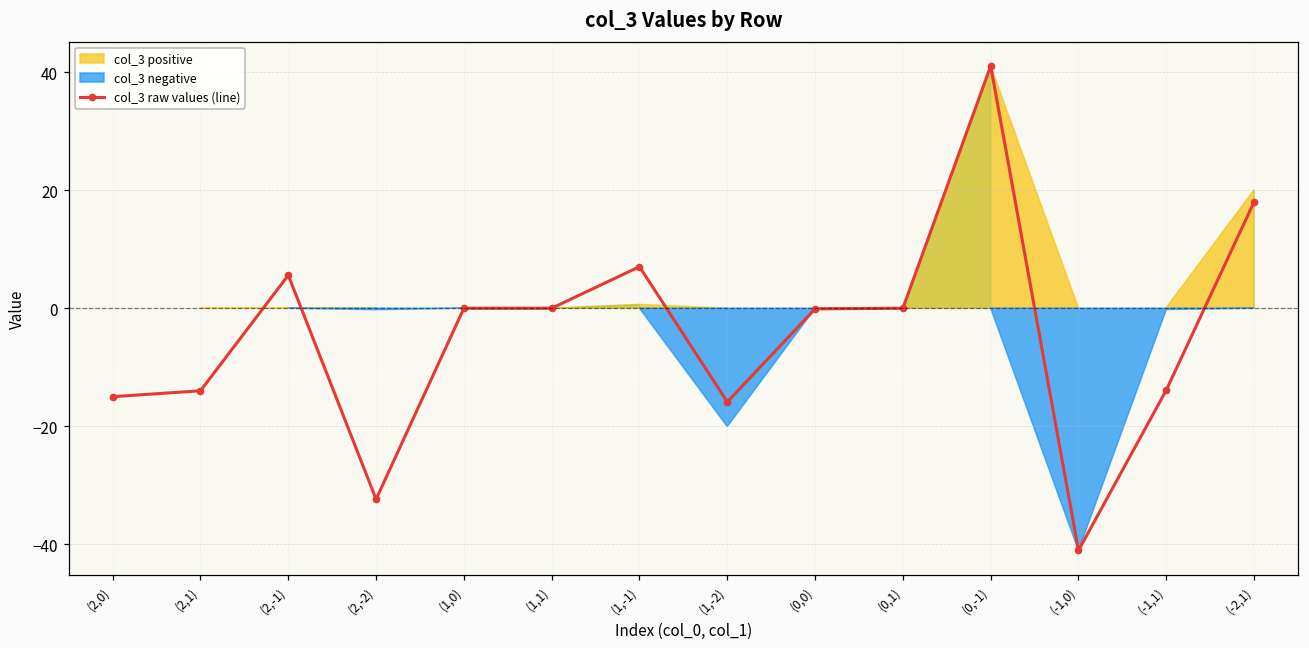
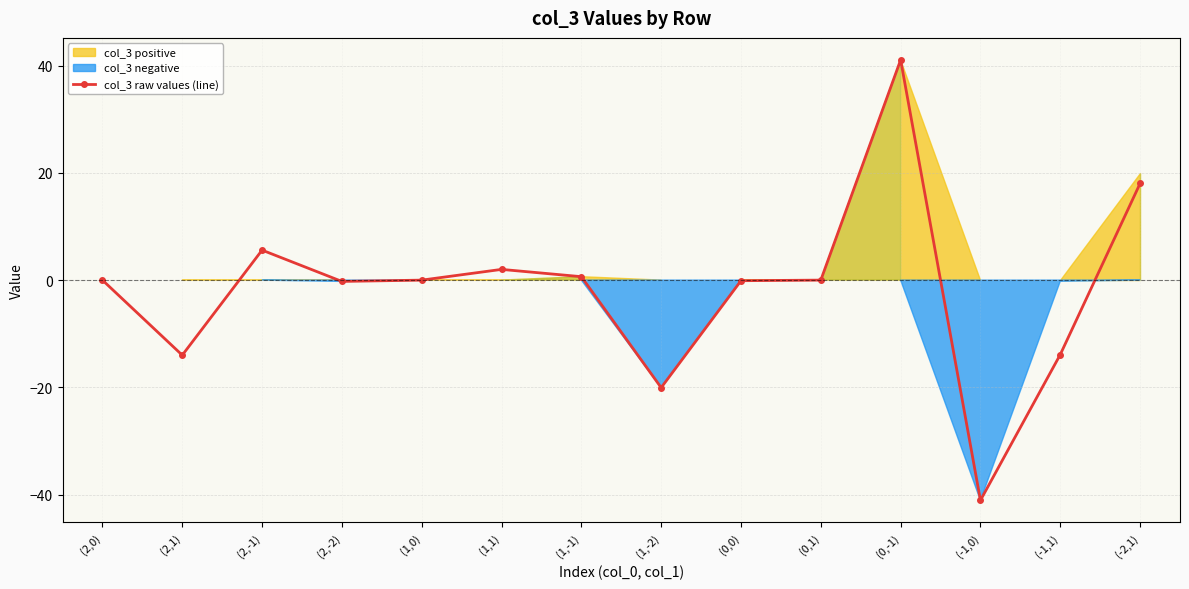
  {
-   "(2,0)": -15,
+   "(2,0)": 0,
    "(2,1)": -14,
    "(2,-1)": 6,
-   "(2,-2)": -32,
+   "(2,-2)": 0,
    "(1,0)": 0,
-   "(1,1)": 0,
-   "(1,-1)": 7,
-   "(1,-2)": -16,
+   "(1,1)": 2,
+   "(1,-1)": 1,
+   "(1,-2)": -20,
    "(0,0)": 0,
    "(0,1)": 0,
    "(0,-1)": 41,
    "(-1,0)": -41,
    "(-1,1)": -14,
    "(-2,1)": 18
  }
